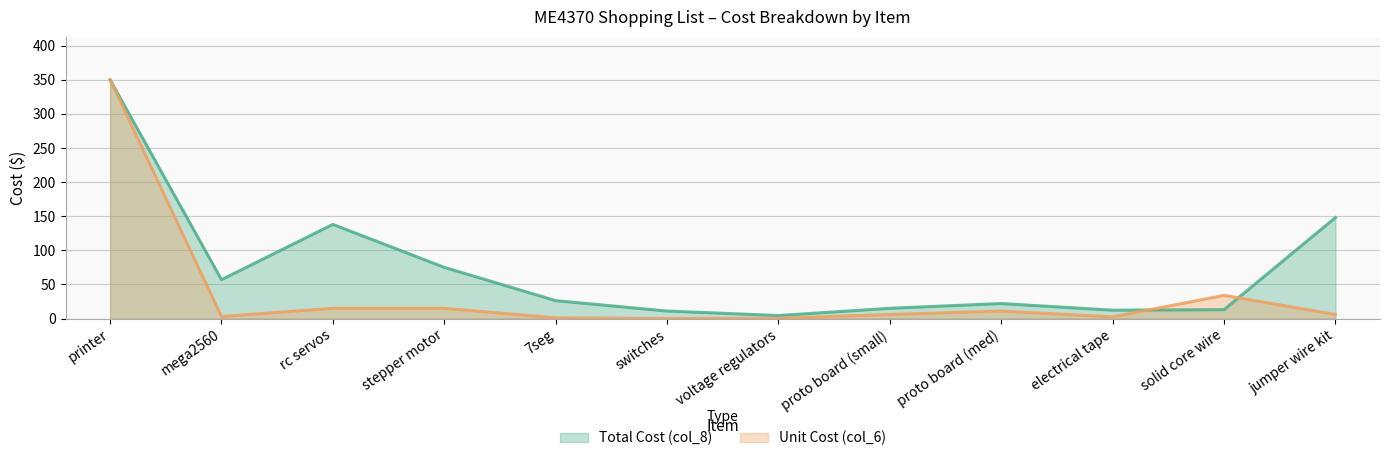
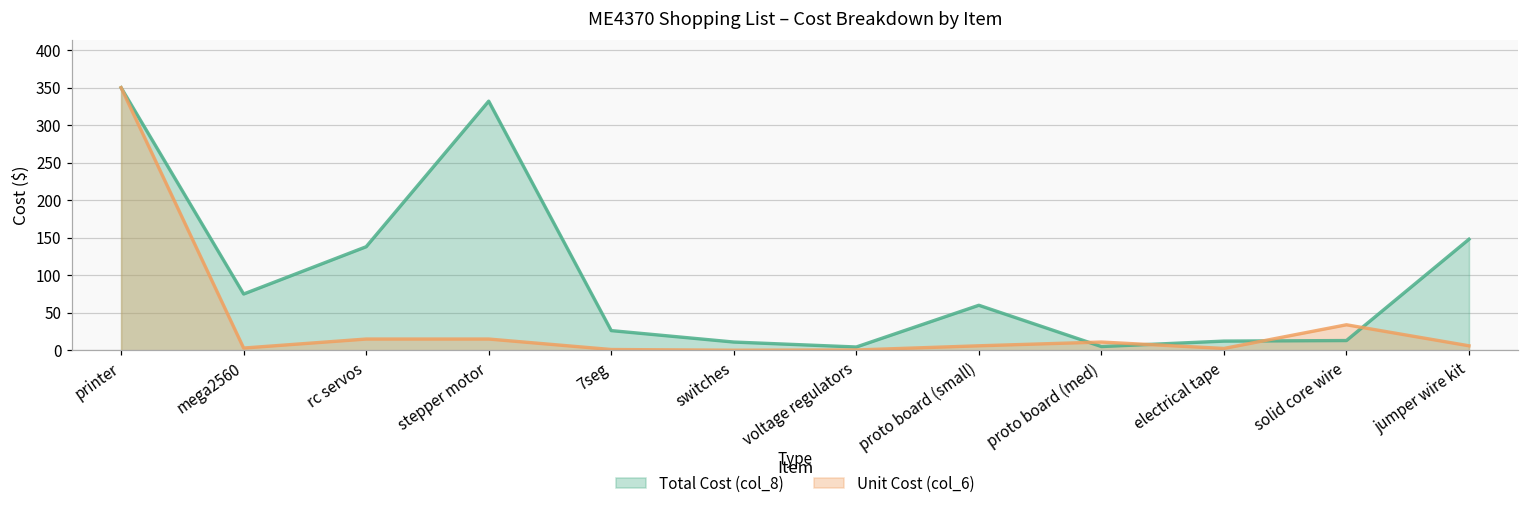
  {
    "Total Cost (col_8)": {
-     "mega2560": 60,
+     "mega2560": 80,
      "rc servos": 140,
-     "stepper motor": 80,
+     "stepper motor": 330,
      "7seg": 30,
      "switches": 10,
      "voltage regulators": 0,
-     "proto board (small)": 20,
-     "proto board (med)": 20,
+     "proto board (small)": 60,
+     "proto board (med)": 10,
      "electrical tape": 10,
      "solid core wire": 10,
      "jumper wire kit": 150
    },
    "Unit Cost (col_6)": {
      "mega2560": 0,
      "rc servos": 20,
      "stepper motor": 20,
      "7seg": 0,
      "switches": 0,
      "voltage regulators": 0,
      "proto board (small)": 10,
      "proto board (med)": 10,
      "electrical tape": 0,
      "solid core wire": 30,
      "jumper wire kit": 10
    }
  }
